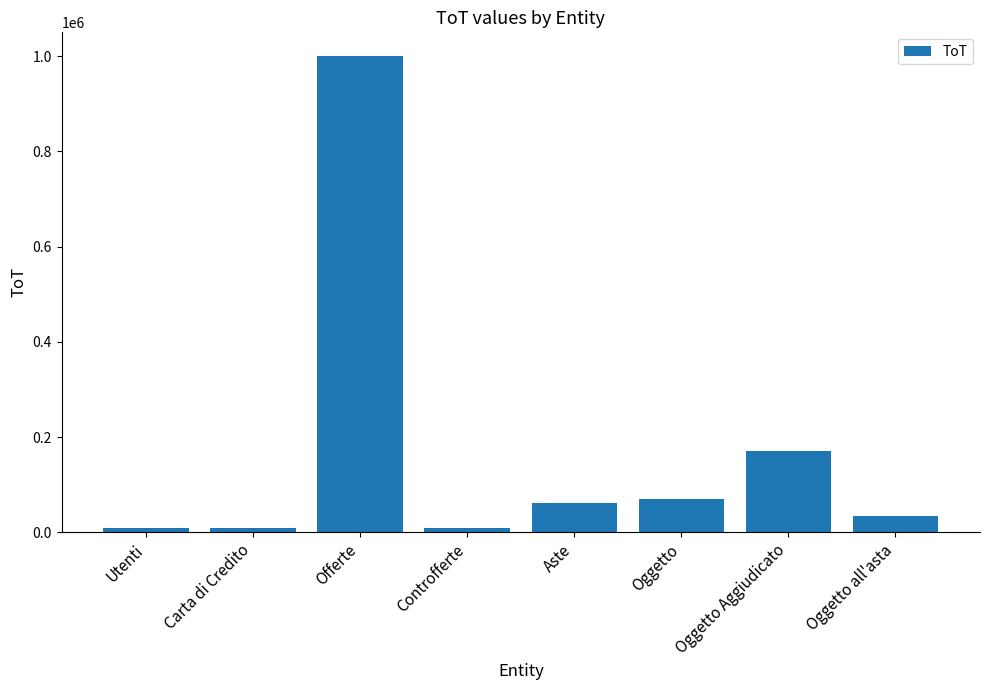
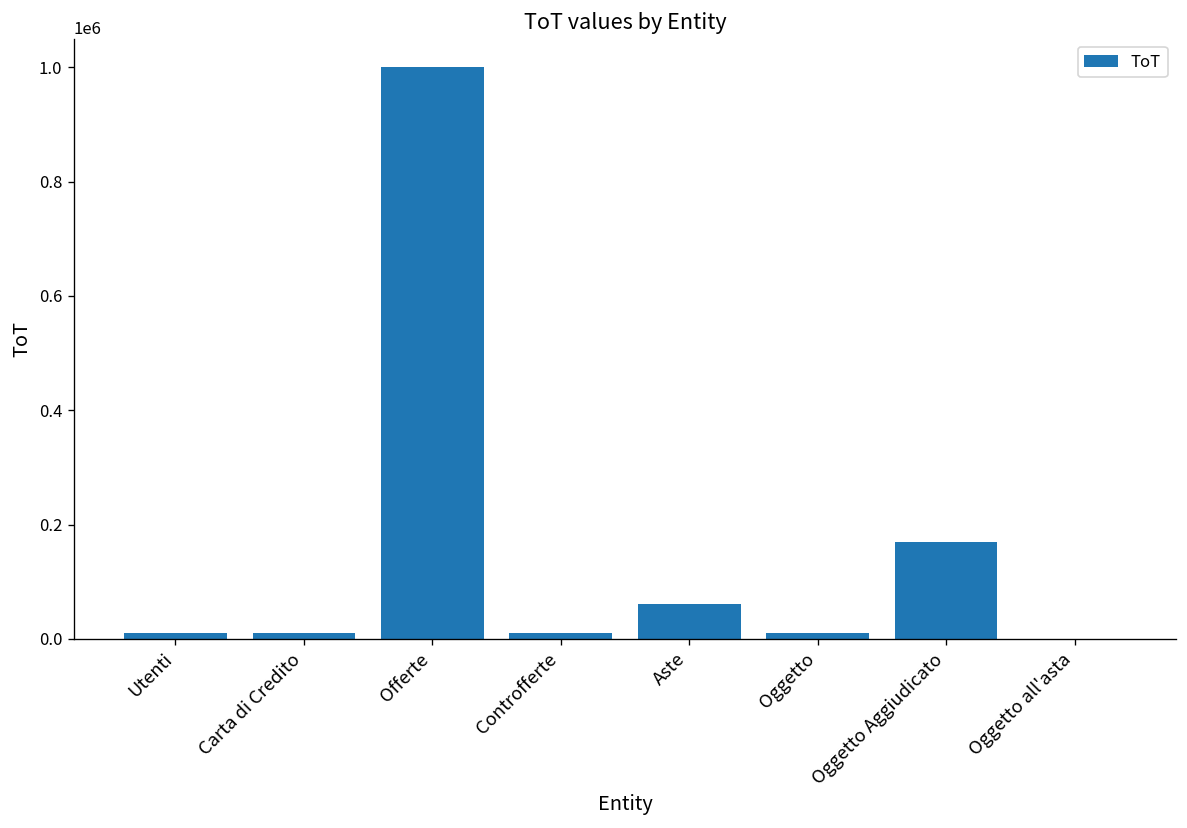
  {
    "Utenti": 10000,
    "Carta di Credito": 10000,
    "Offerte": 1000000,
    "Controfferte": 10000,
    "Aste": 60000,
-   "Oggetto": 70000,
+   "Oggetto": 10000,
    "Oggetto Aggiudicato": 170000,
-   "Oggetto all'asta": 30000
+   "Oggetto all'asta": 0
  }
